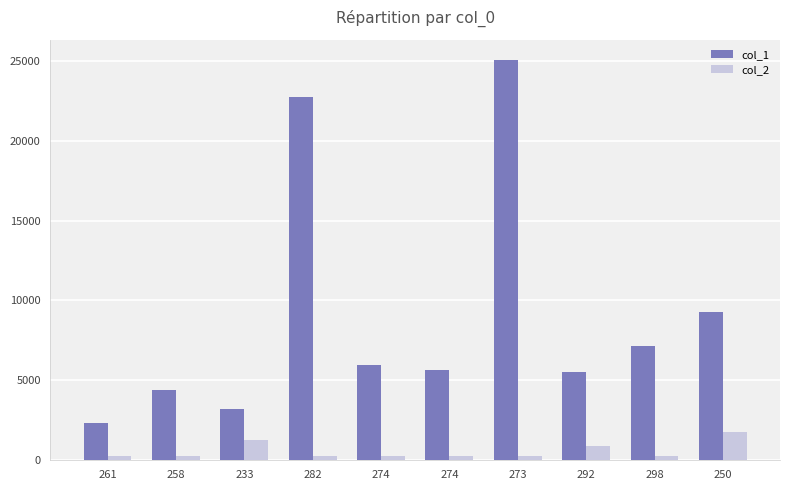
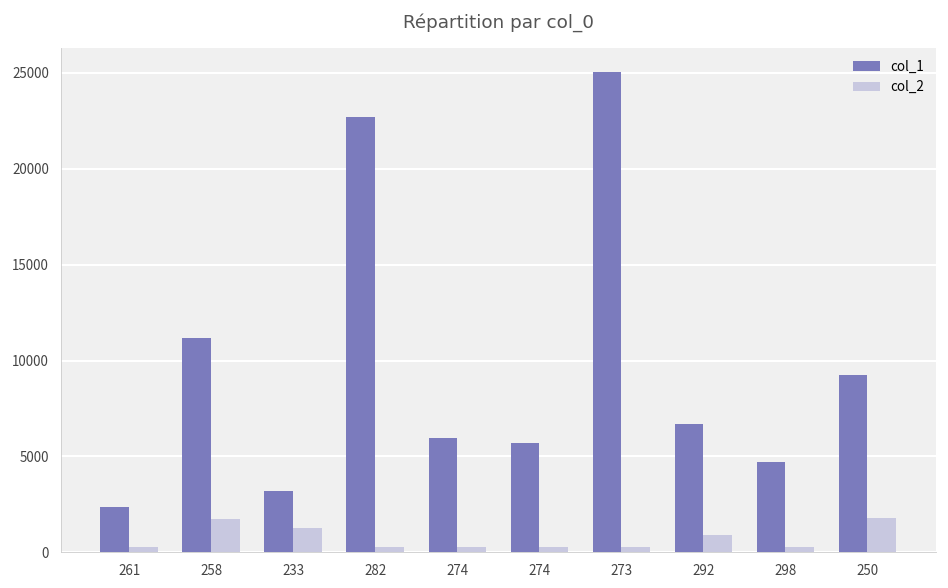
  {
    "col_1": {
      "261": 2400,
-     "258": 4400,
+     "258": 11200,
      "233": 3200,
      "282": 22700,
      "273": 25100,
-     "292": 5500,
-     "298": 7200,
+     "292": 6700,
+     "298": 4700,
      "250": 9300
    },
    "col_2": {
      "261": 300,
-     "258": 300,
+     "258": 1700,
      "233": 1300,
      "282": 300,
      "273": 300,
      "292": 900,
      "298": 300,
      "250": 1800
    }
  }
